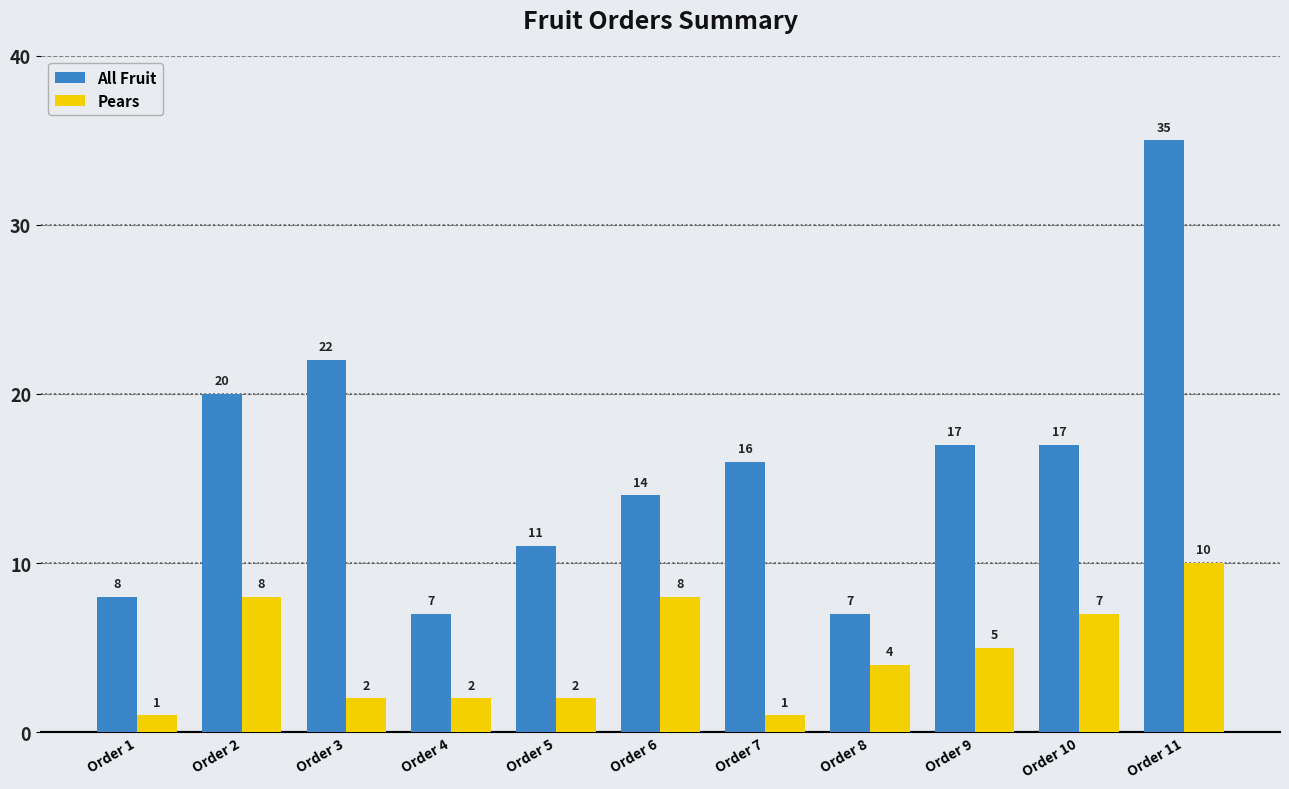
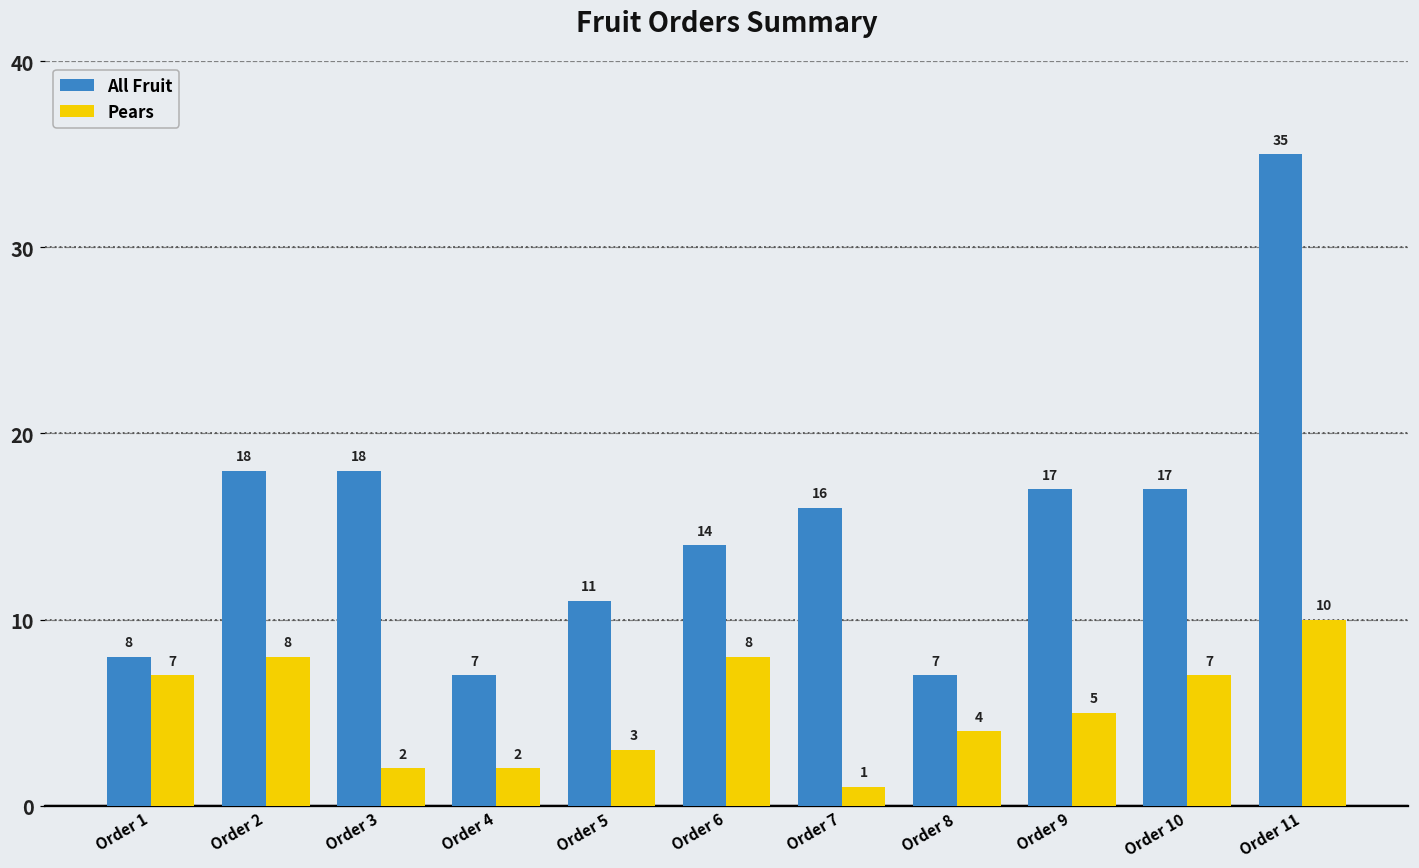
  {
    "All Fruit": {
      "Order 1": 8,
-     "Order 2": 20,
-     "Order 3": 22,
+     "Order 2": 18,
+     "Order 3": 18,
      "Order 4": 7,
      "Order 5": 11,
      "Order 6": 14,
      "Order 7": 16,
      "Order 8": 7,
      "Order 9": 17,
      "Order 10": 17,
      "Order 11": 35
    },
    "Pears": {
-     "Order 1": 1,
+     "Order 1": 7,
      "Order 2": 8,
      "Order 3": 2,
      "Order 4": 2,
-     "Order 5": 2,
+     "Order 5": 3,
      "Order 6": 8,
      "Order 7": 1,
      "Order 8": 4,
      "Order 9": 5,
      "Order 10": 7,
      "Order 11": 10
    }
  }
